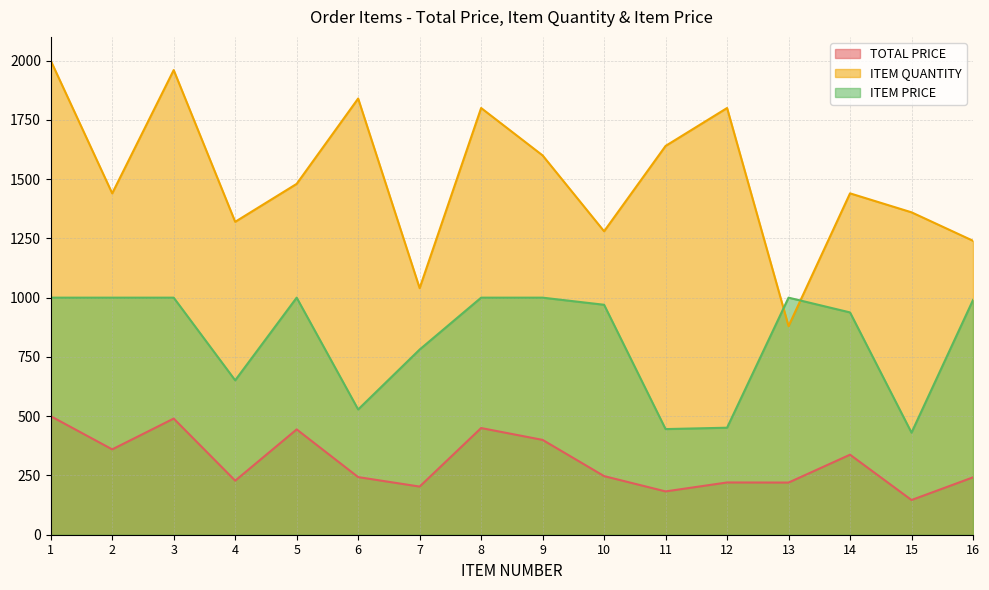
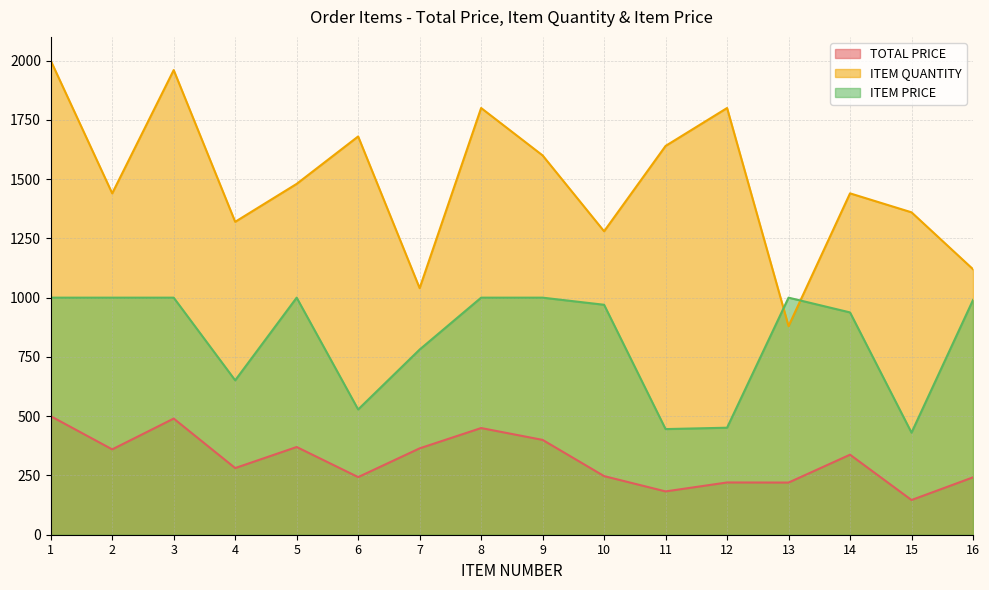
  {
    "TOTAL PRICE": {
      "1": 500,
      "2": 360,
      "3": 490,
-     "4": 230,
-     "5": 440,
+     "4": 280,
+     "5": 370,
      "6": 240,
-     "7": 200,
+     "7": 360,
      "8": 450,
      "9": 400,
      "10": 250,
      "11": 180,
      "12": 220,
      "13": 220,
      "14": 340,
      "15": 150,
      "16": 240
    },
    "ITEM QUANTITY": {
      "1": 2000,
      "2": 1440,
      "3": 1960,
      "4": 1320,
      "5": 1480,
-     "6": 1840,
+     "6": 1680,
      "7": 1040,
      "8": 1800,
      "9": 1600,
      "10": 1280,
      "11": 1640,
      "12": 1800,
      "13": 880,
      "14": 1440,
      "15": 1360,
-     "16": 1240
+     "16": 1120
    },
    "ITEM PRICE": {
      "1": 1000,
      "2": 1000,
      "3": 1000,
      "4": 650,
      "5": 1000,
      "6": 530,
      "7": 780,
      "8": 1000,
      "9": 1000,
      "10": 970,
      "11": 450,
      "12": 450,
      "13": 1000,
      "14": 940,
      "15": 430,
      "16": 990
    }
  }
